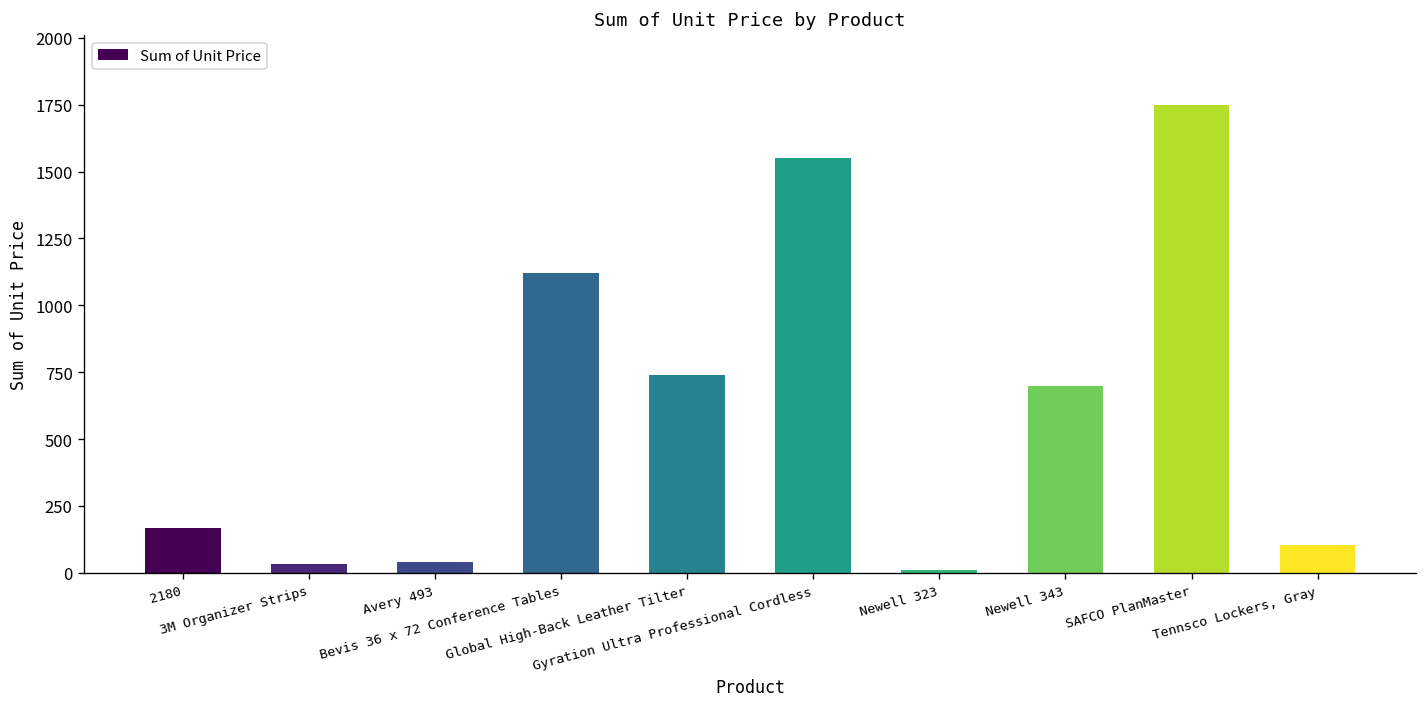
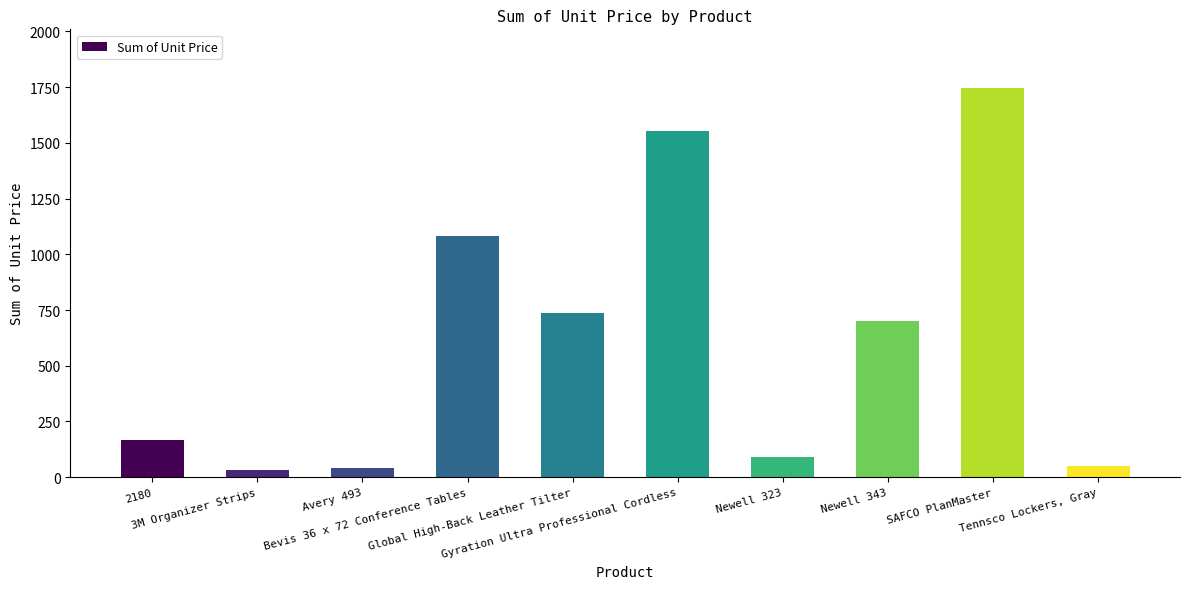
  {
    "2180": 170,
    "3M Organizer Strips": 30,
    "Avery 493": 40,
-   "Bevis 36 x 72 Conference Tables": 1120,
+   "Bevis 36 x 72 Conference Tables": 1080,
    "Global High-Back Leather Tilter": 740,
    "Gyration Ultra Professional Cordless": 1550,
-   "Newell 323": 10,
+   "Newell 323": 90,
    "Newell 343": 700,
    "SAFCO PlanMaster": 1750,
-   "Tennsco Lockers, Gray": 100
+   "Tennsco Lockers, Gray": 50
  }
